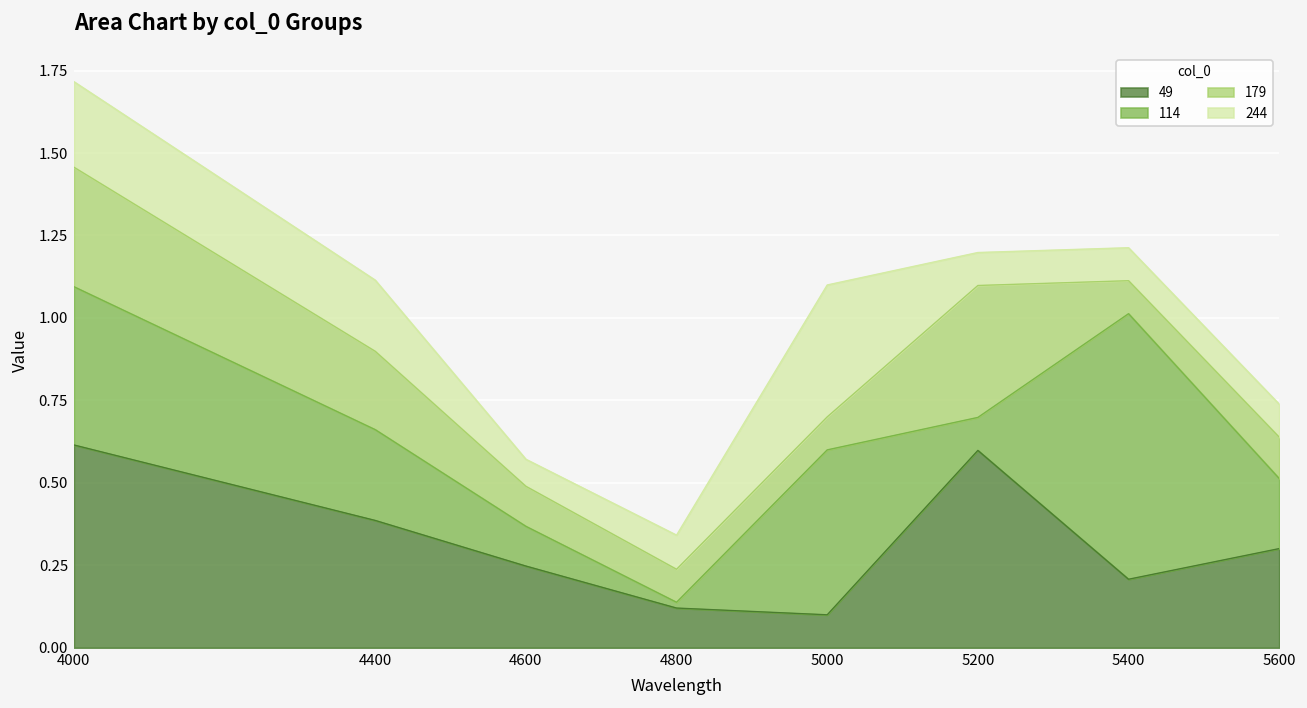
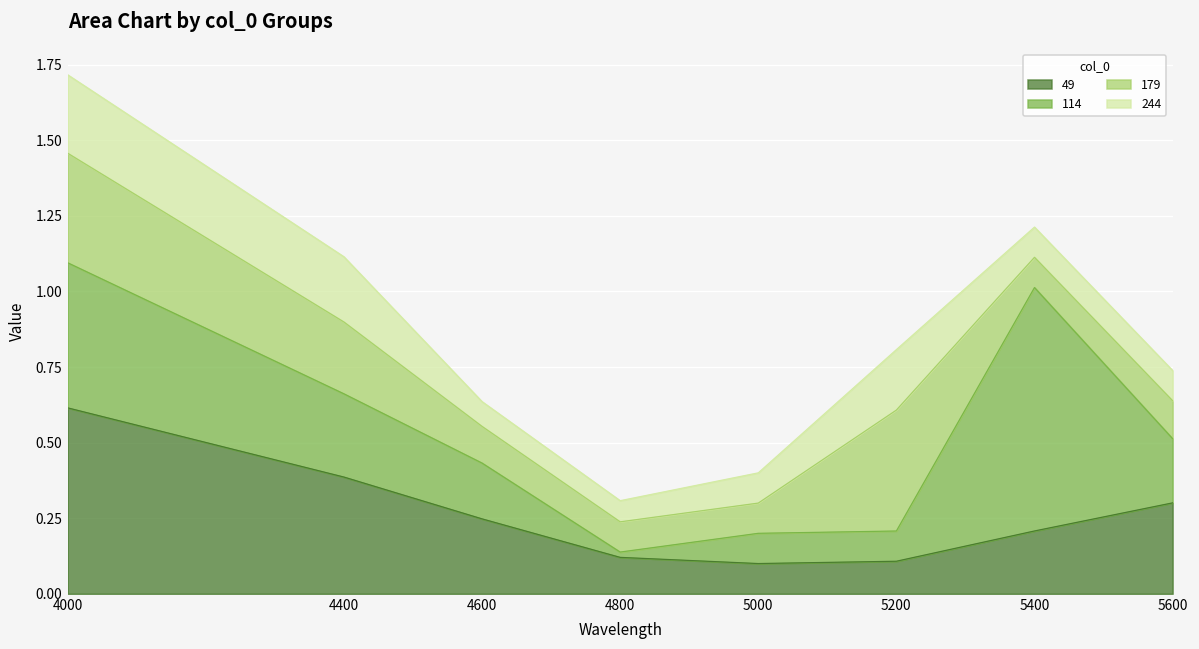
  {
    "49": {
      "4000": 0.61,
      "4400": 0.39,
      "4600": 0.25,
      "4800": 0.12,
      "5000": 0.10,
-     "5200": 0.60,
+     "5200": 0.11,
      "5400": 0.21,
      "5600": 0.30
    },
    "114": {
      "4000": 0.48,
      "4400": 0.28,
-     "4600": 0.12,
+     "4600": 0.18,
      "4800": 0.02,
-     "5000": 0.5,
+     "5000": 0.1,
      "5200": 0.10,
      "5400": 0.81,
      "5600": 0.21
    },
    "179": {
      "4000": 0.36,
      "4400": 0.24,
      "4600": 0.12,
      "4800": 0.10,
      "5000": 0.10,
      "5200": 0.40,
      "5400": 0.10,
      "5600": 0.13
    },
    "244": {
      "4000": 0.26,
      "4400": 0.22,
      "4600": 0.08,
-     "4800": 0.10,
-     "5000": 0.4,
-     "5200": 0.1,
+     "4800": 0.07,
+     "5000": 0.1,
+     "5200": 0.2,
      "5400": 0.10,
      "5600": 0.10
    }
  }
